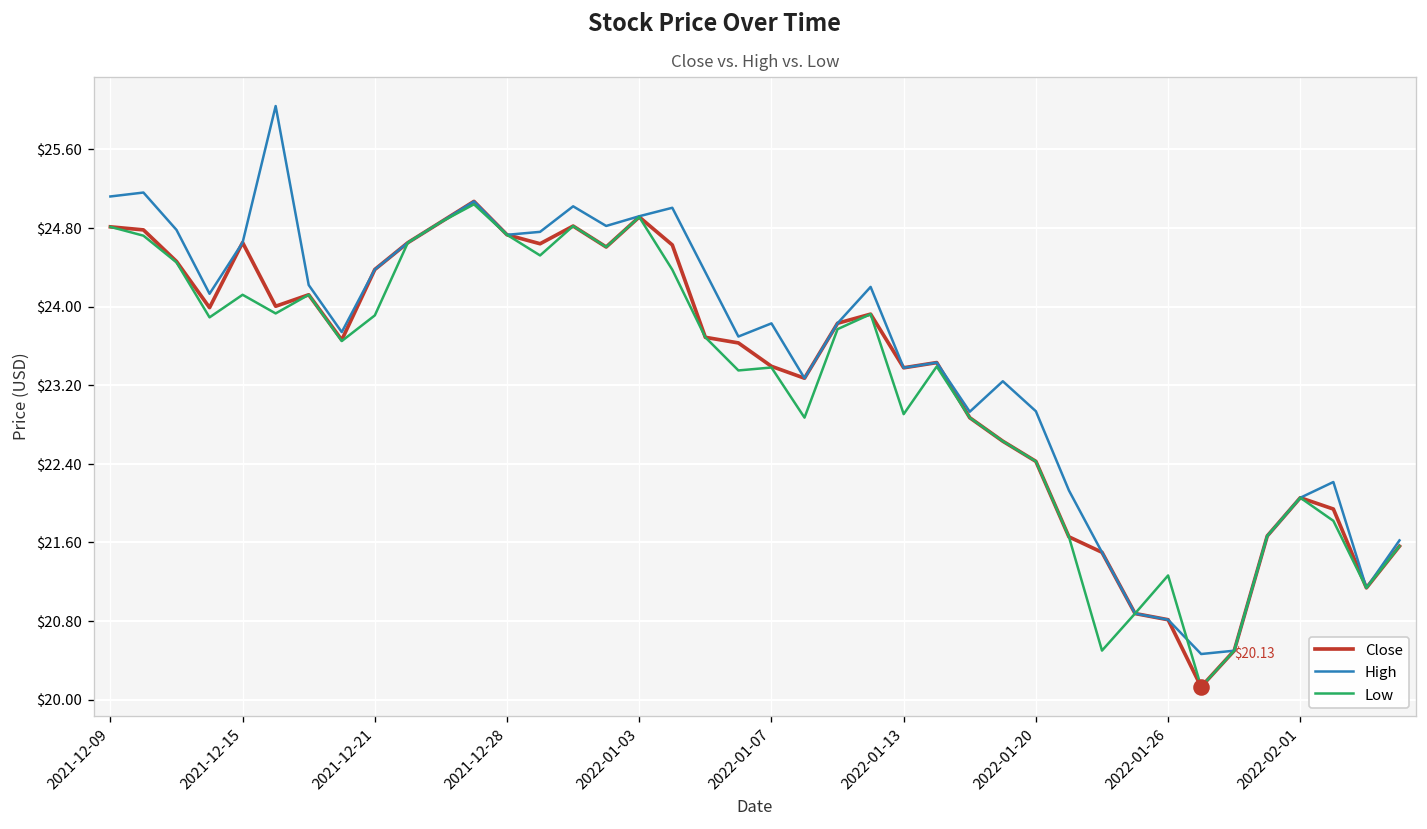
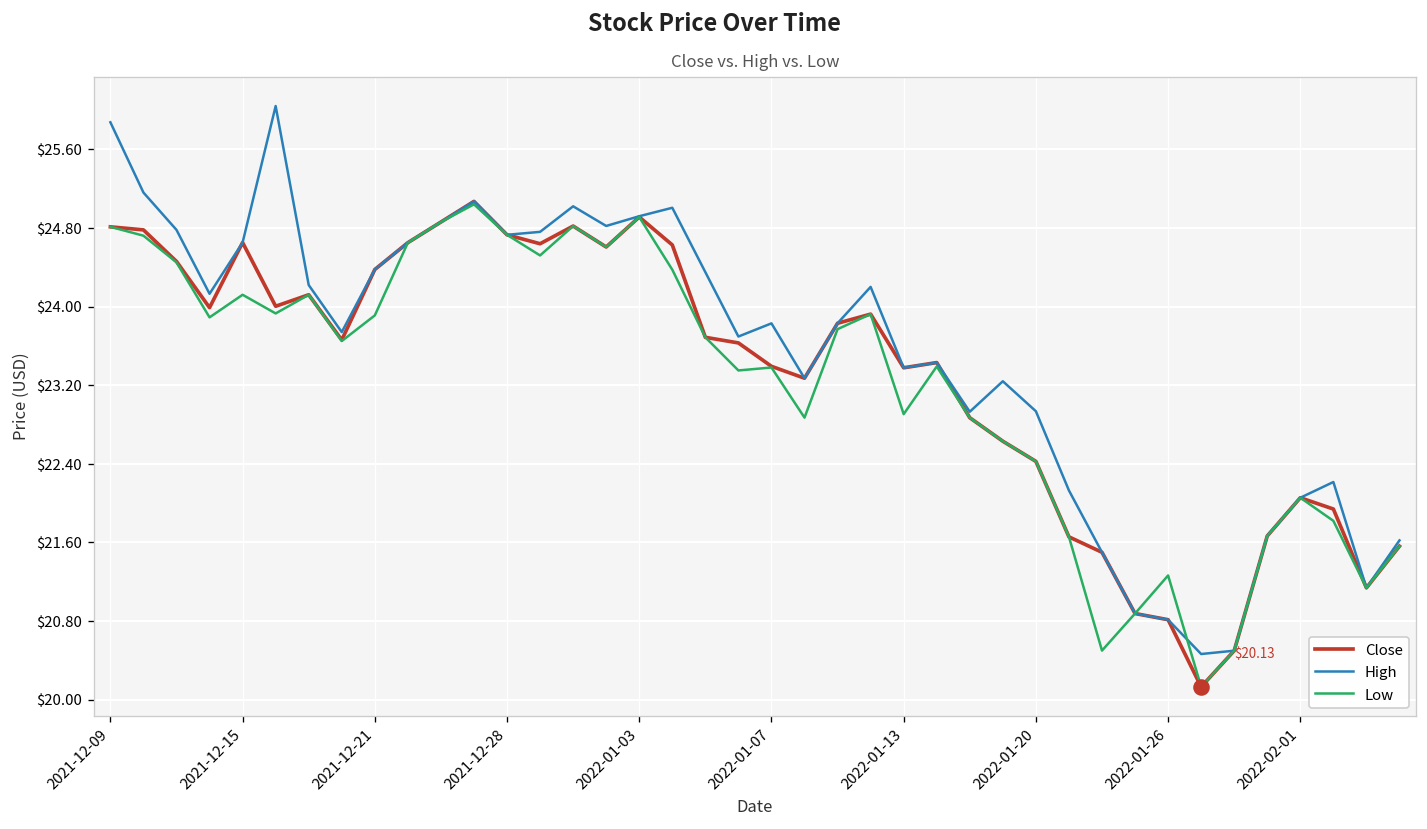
  {
    "High": {
-     "2021-12-09": "$25.1",
+     "2021-12-09": "$25.9",
      "2022-01-07": "$23.8",
      "2022-01-20": "$22.9"
    },
    "Low": {
      "2021-12-15": "$24.1",
      "2021-12-21": "$23.9",
      "2022-01-13": "$22.9",
      "2022-01-26": "$21.3"
    }
  }
